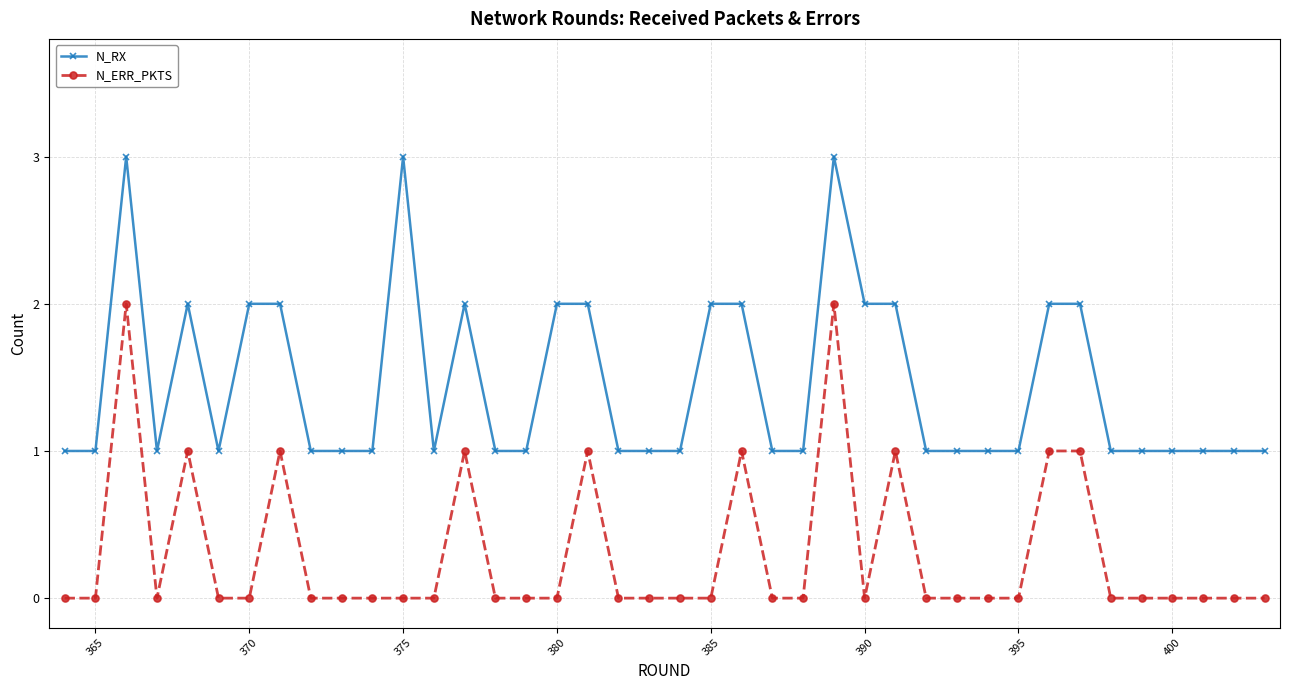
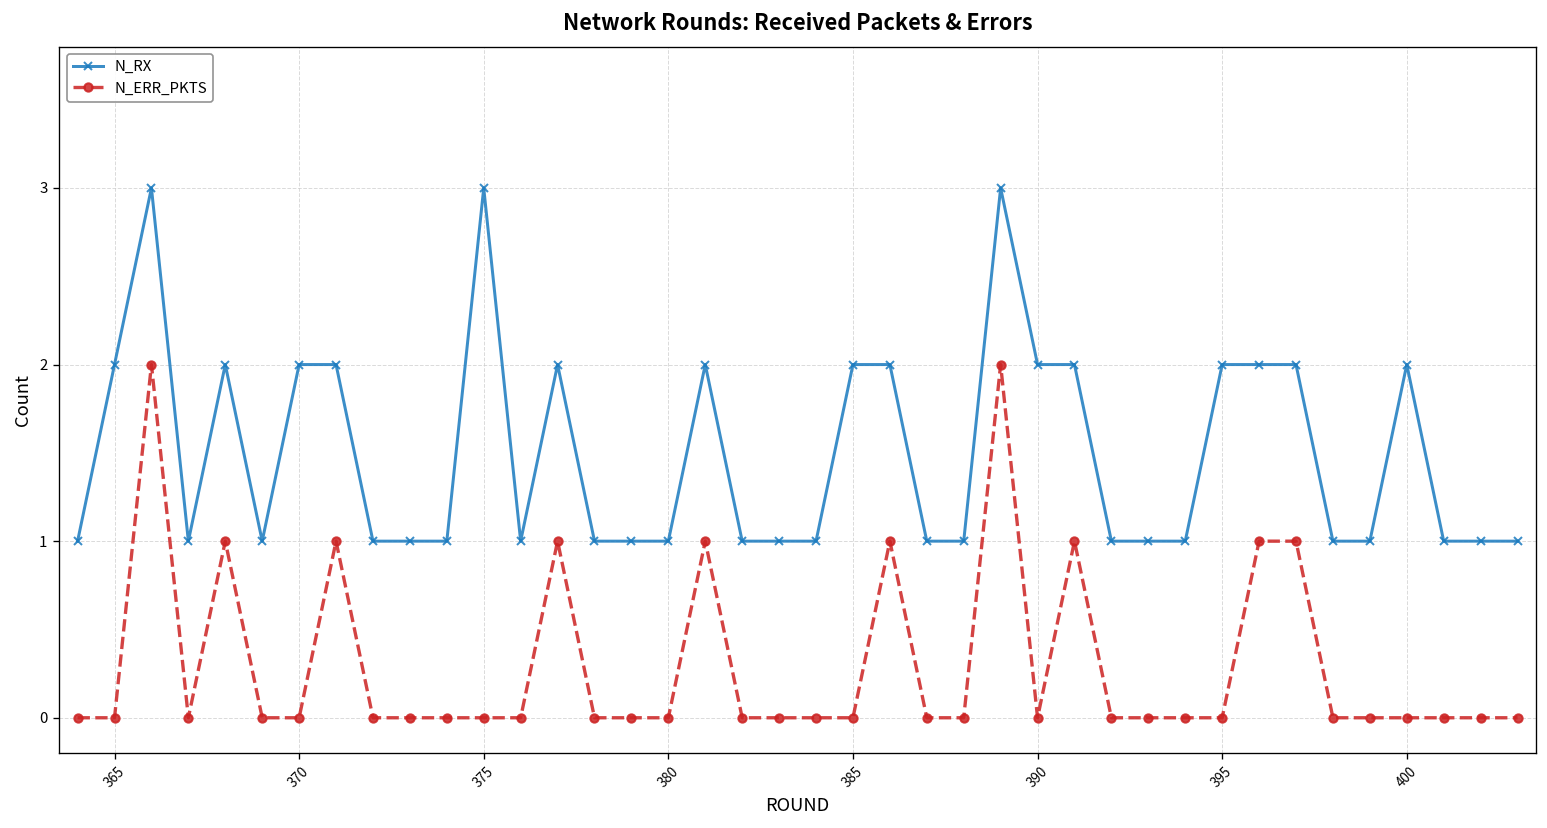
  {
    "N_RX": {
-     "365": 1,
+     "365": 2,
      "370": 2,
      "375": 3,
-     "380": 2,
+     "380": 1,
      "385": 2,
      "390": 2,
-     "395": 1,
-     "400": 1
+     "395": 2,
+     "400": 2
    },
    "N_ERR_PKTS": {
      "365": 0,
      "370": 0,
      "375": 0,
      "380": 0,
      "385": 0,
      "390": 0,
      "395": 0,
      "400": 0
    }
  }
